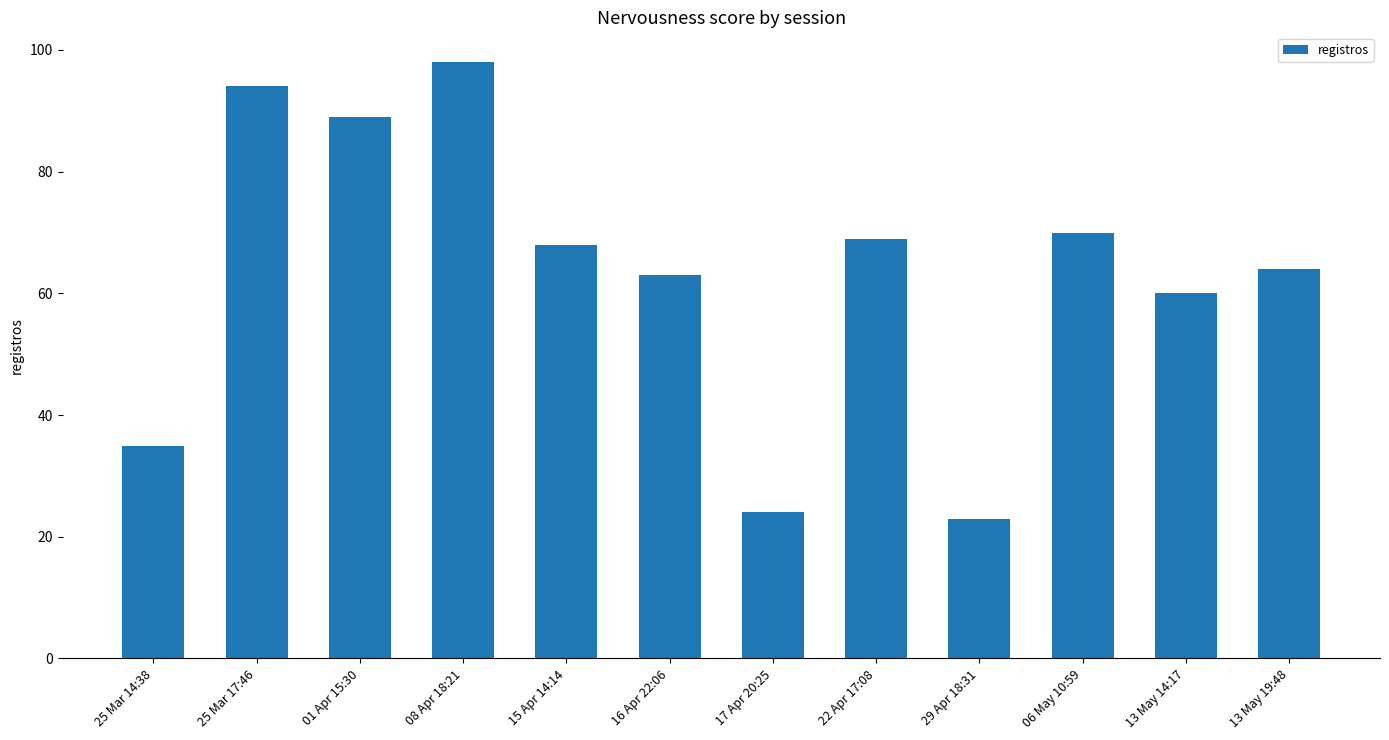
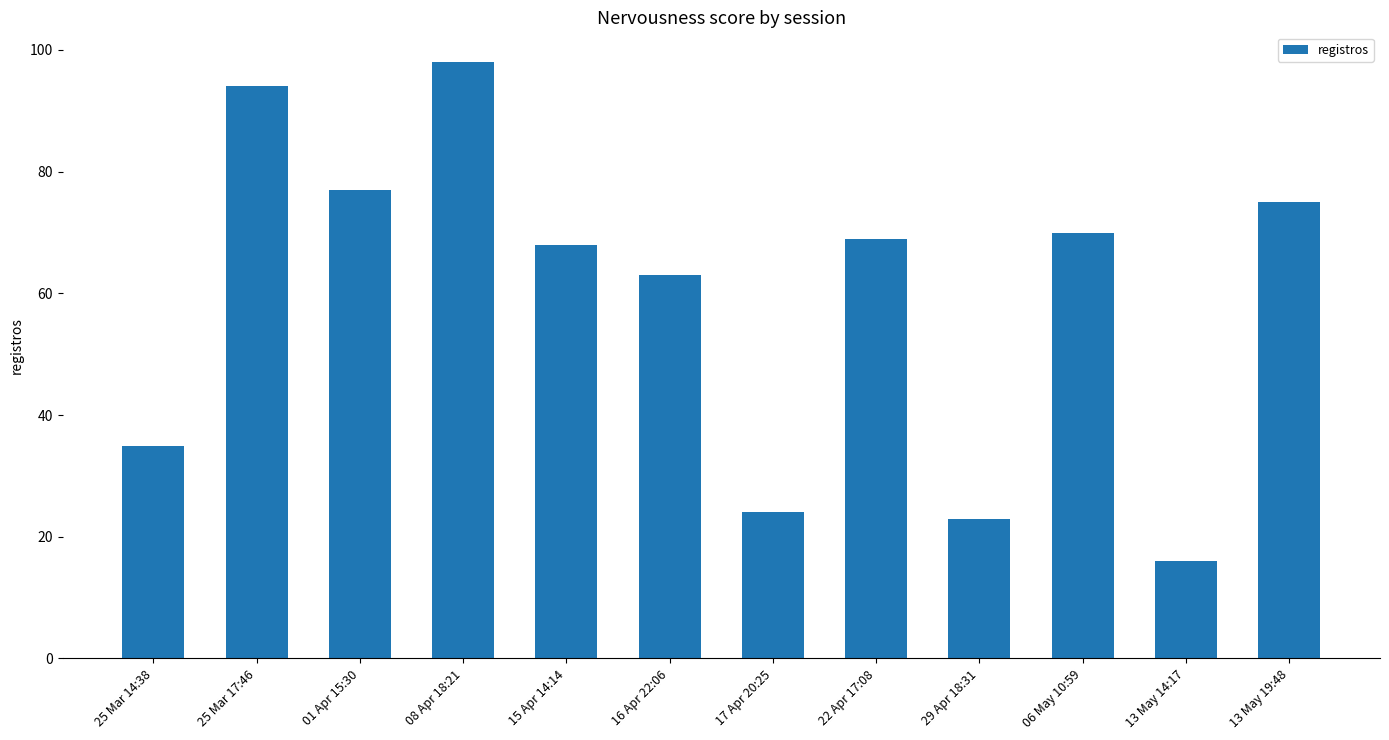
  {
    "25 Mar 14:38": 35,
    "25 Mar 17:46": 94,
-   "01 Apr 15:30": 89,
+   "01 Apr 15:30": 77,
    "08 Apr 18:21": 98,
    "15 Apr 14:14": 68,
    "16 Apr 22:06": 63,
    "17 Apr 20:25": 24,
    "22 Apr 17:08": 69,
    "29 Apr 18:31": 23,
    "06 May 10:59": 70,
-   "13 May 14:17": 60,
-   "13 May 19:48": 64
+   "13 May 14:17": 16,
+   "13 May 19:48": 75
  }
